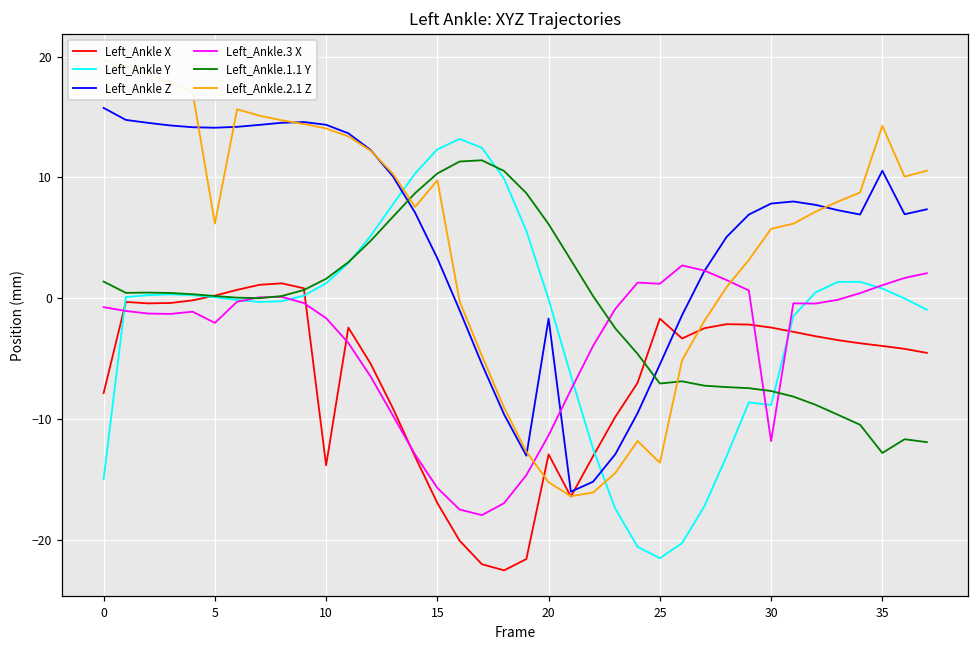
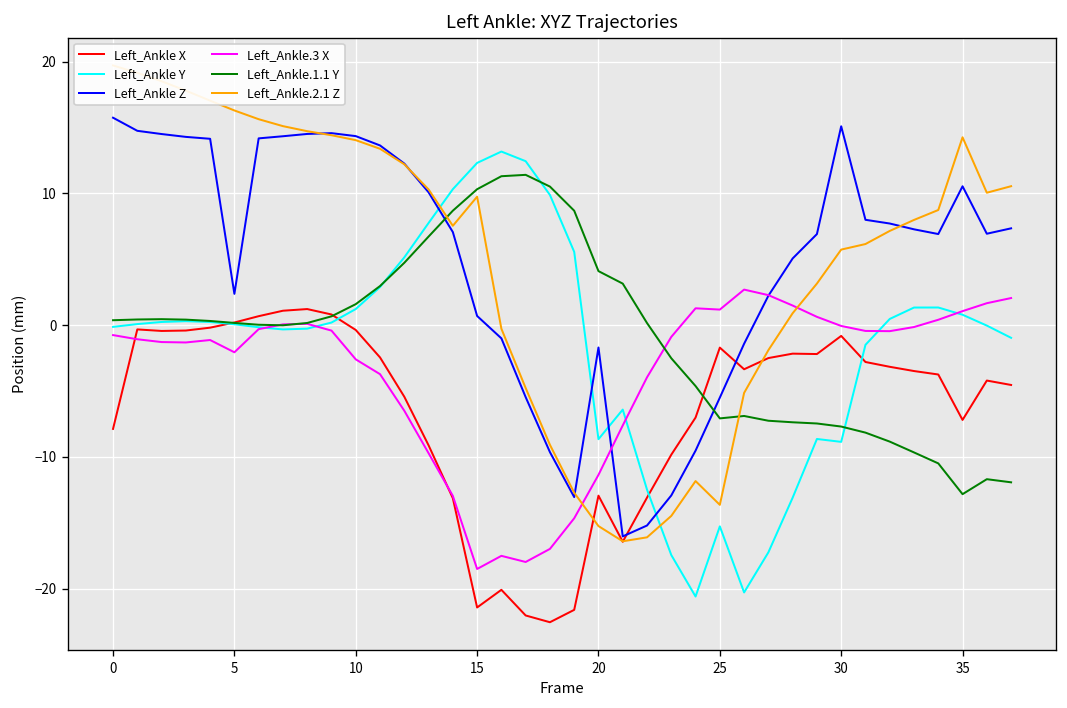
  {
    "Left_Ankle X": {
      "0": -7.9,
-     "10": -13.8,
-     "15": -17.0,
+     "10": -0.4,
+     "15": -21.4,
      "20": -12.9,
      "25": -1.7,
-     "30": -2.4,
-     "35": -4.0
+     "30": -0.8,
+     "35": -7.2
    },
    "Left_Ankle Y": {
-     "0": -15.0,
+     "0": -0.1,
      "10": 1.2,
      "15": 12.3,
-     "20": -0.1,
-     "25": -21.5,
+     "20": -8.7,
+     "25": -15.3,
      "30": -8.9,
      "35": 0.8
    },
    "Left_Ankle Z": {
      "0": 15.8,
-     "5": 14.1,
+     "5": 2.4,
      "10": 14.4,
-     "15": 3.3,
+     "15": 0.7,
      "20": -1.7,
      "25": -5.5,
-     "30": 7.8,
+     "30": 15.1,
      "35": 10.5
    },
    "Left_Ankle.3 X": {
      "0": -0.8,
      "5": -2.1,
-     "10": -1.7,
-     "15": -15.7,
+     "10": -2.6,
+     "15": -18.5,
      "20": -11.4,
      "25": 1.2,
-     "30": -11.8,
+     "30": -0.1,
      "35": 1.1
    },
    "Left_Ankle.1.1 Y": {
-     "0": 1.4,
+     "0": 0.4,
      "10": 1.6,
      "15": 10.3,
-     "20": 6.1,
+     "20": 4.1,
      "25": -7.1,
      "30": -7.7,
      "35": -12.8
    },
    "Left_Ankle.2.1 Z": {
-     "5": 6.2,
+     "5": 16.3,
      "10": 14.0,
      "15": 9.8,
      "20": -15.2,
      "25": -13.6,
      "30": 5.7,
      "35": 14.3
    }
  }
